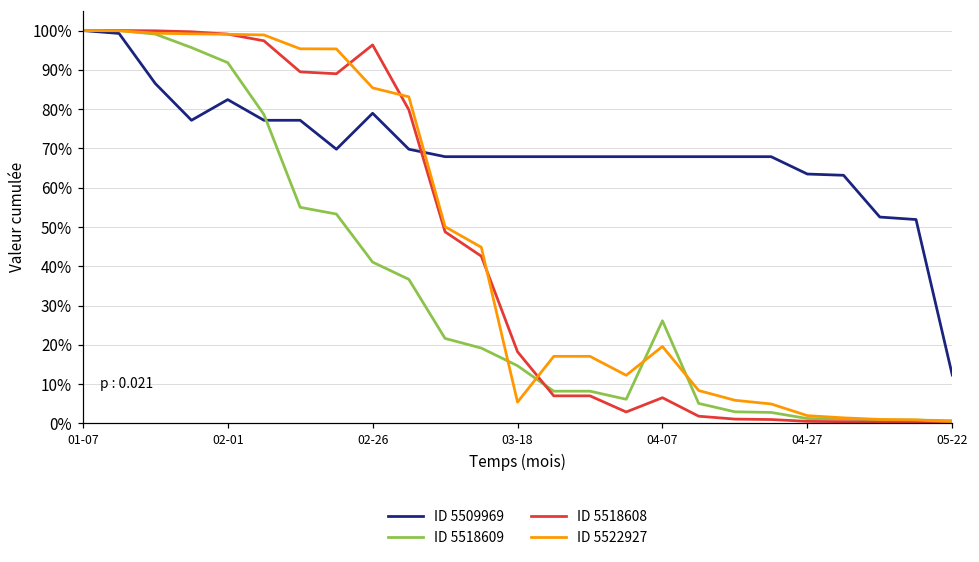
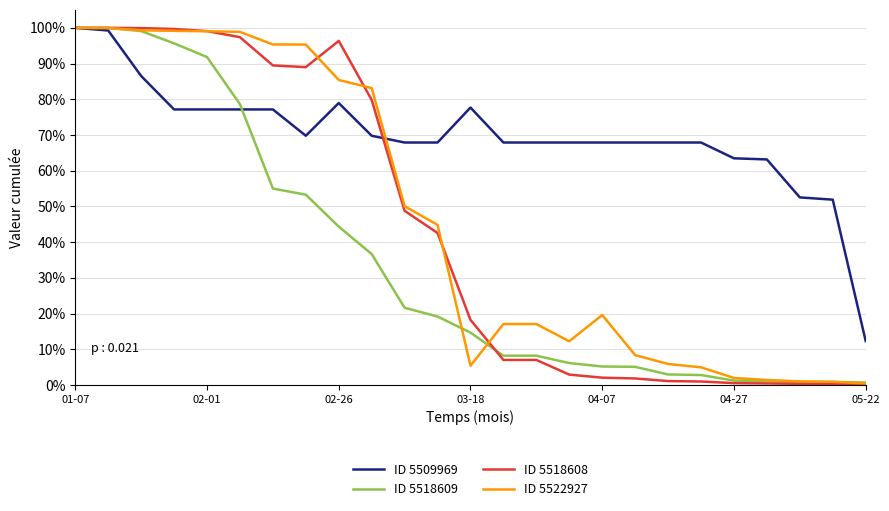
  {
    "ID 5509969": {
-     "02-01": "82%",
+     "02-01": "77%",
      "02-26": "79%",
-     "03-18": "68%",
+     "03-18": "78%",
      "04-07": "68%",
      "04-27": "63%",
      "05-22": "12%"
    },
    "ID 5518609": {
      "02-01": "92%",
-     "02-26": "41%",
+     "02-26": "44%",
      "03-18": "15%",
-     "04-07": "26%"
+     "04-07": "5%"
    },
    "ID 5518608": {
      "02-26": "96%",
      "03-18": "18%",
-     "04-07": "7%"
+     "04-07": "2%"
    },
    "ID 5522927": {
      "02-26": "85%",
      "03-18": "5%",
      "04-07": "20%",
      "04-27": "2%"
    }
  }
